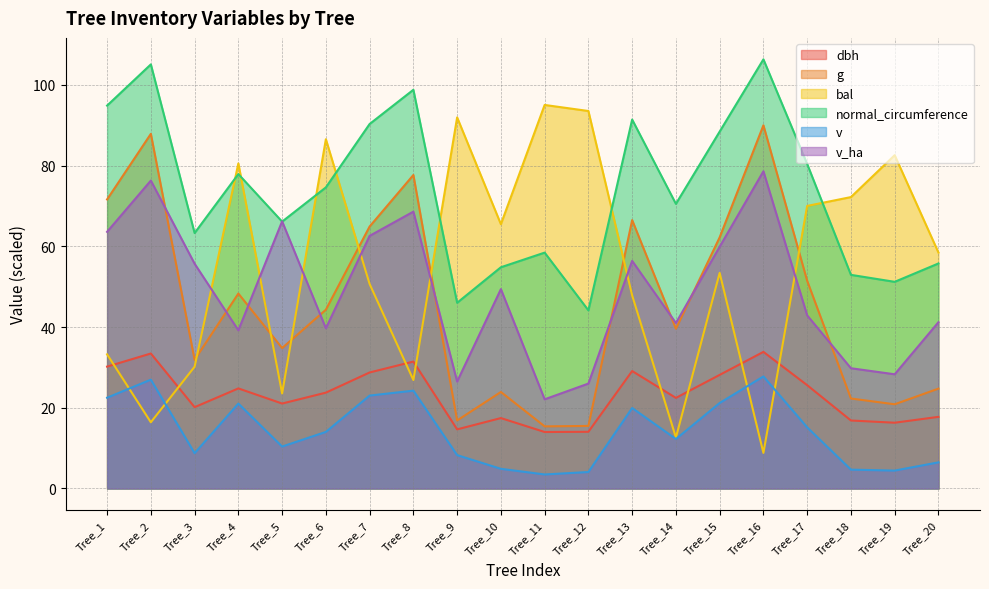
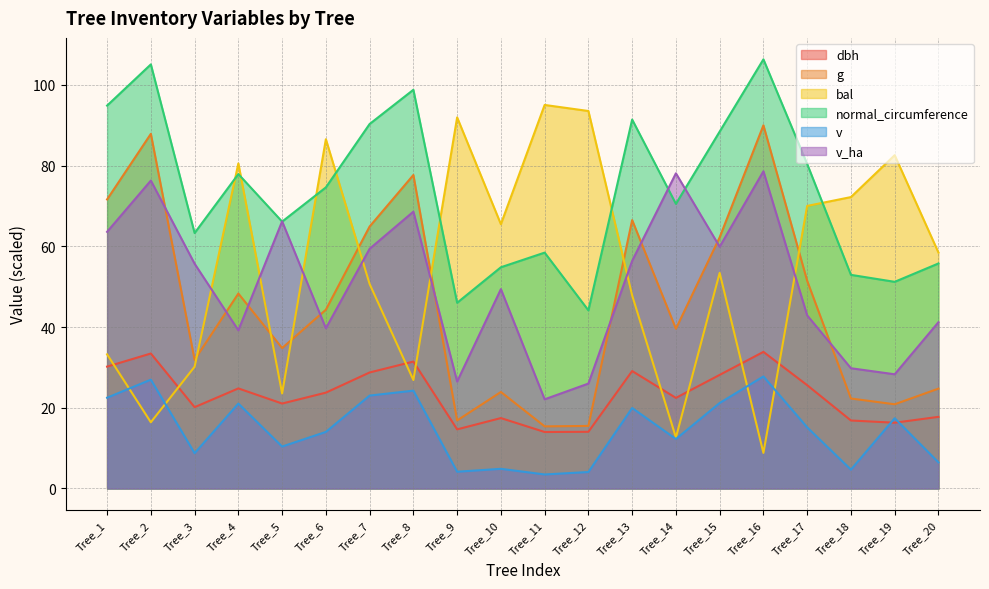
  {
    "normal_circumference": {
      "Tree_1": 95,
      "Tree_2": 105,
      "Tree_3": 63,
      "Tree_4": 78,
      "Tree_6": 75,
      "Tree_7": 90,
      "Tree_8": 99,
      "Tree_9": 46,
      "Tree_10": 55,
      "Tree_11": 58,
      "Tree_12": 44,
      "Tree_13": 91,
      "Tree_14": 71,
      "Tree_15": 88,
      "Tree_16": 106,
      "Tree_17": 80,
      "Tree_18": 53,
      "Tree_19": 51,
      "Tree_20": 56
    },
    "v": {
      "Tree_1": 22,
      "Tree_2": 27,
      "Tree_3": 9,
      "Tree_4": 21,
      "Tree_5": 10,
      "Tree_6": 14,
      "Tree_7": 23,
      "Tree_8": 24,
-     "Tree_9": 8,
+     "Tree_9": 4,
      "Tree_10": 5,
      "Tree_11": 3,
      "Tree_12": 4,
      "Tree_13": 20,
      "Tree_15": 21,
      "Tree_16": 28,
      "Tree_17": 15,
      "Tree_18": 5,
-     "Tree_19": 4,
+     "Tree_19": 17,
      "Tree_20": 6
    },
    "v_ha": {
      "Tree_1": 64,
      "Tree_2": 76,
      "Tree_3": 56,
      "Tree_4": 39,
      "Tree_6": 40,
-     "Tree_7": 63,
+     "Tree_7": 59,
      "Tree_8": 69,
      "Tree_9": 27,
      "Tree_10": 49,
      "Tree_11": 22,
      "Tree_12": 26,
      "Tree_13": 56,
-     "Tree_14": 41,
+     "Tree_14": 78,
      "Tree_15": 60,
      "Tree_16": 79,
      "Tree_17": 43,
      "Tree_18": 30,
      "Tree_19": 28,
      "Tree_20": 41
    }
  }
